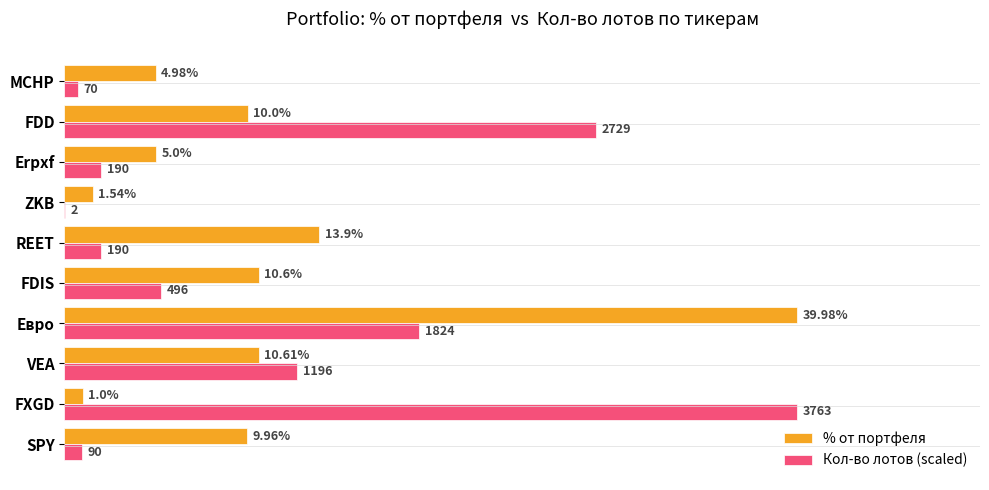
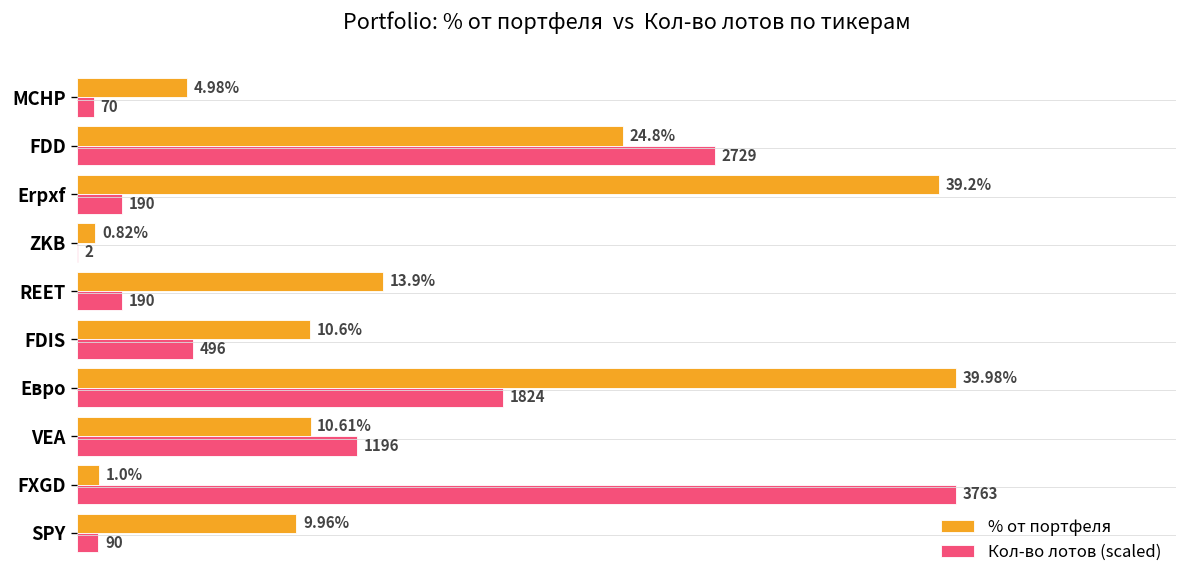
  {
    "% от портфеля": {
      "MCHP": "4.98%",
-     "FDD": "10.0%",
-     "Erpxf": "5.0%",
-     "ZKB": "1.54%",
+     "FDD": "24.8%",
+     "Erpxf": "39.2%",
+     "ZKB": "0.82%",
      "REET": "13.9%",
      "FDIS": "10.6%",
      "Евро": "39.98%",
      "VEA": "10.61%",
      "FXGD": "1.0%",
      "SPY": "9.96%"
    }
  }
